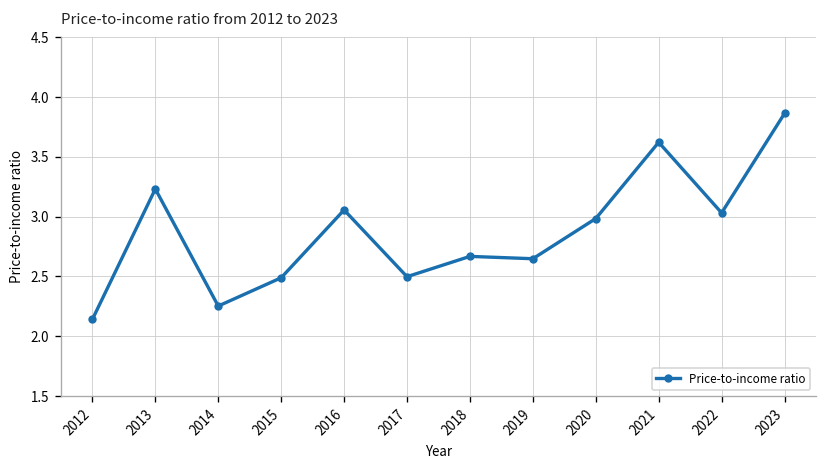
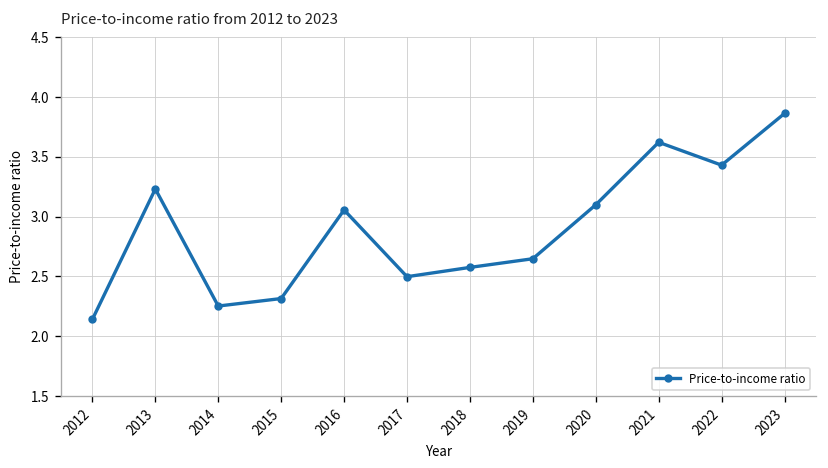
  {
    "2012": 2.1,
    "2013": 3.2,
    "2014": 2.3,
-   "2015": 2.5,
+   "2015": 2.3,
    "2016": 3.1,
    "2017": 2.5,
-   "2018": 2.7,
+   "2018": 2.6,
    "2019": 2.6,
-   "2020": 3.0,
+   "2020": 3.1,
    "2021": 3.6,
-   "2022": 3.0,
+   "2022": 3.4,
    "2023": 3.9
  }
